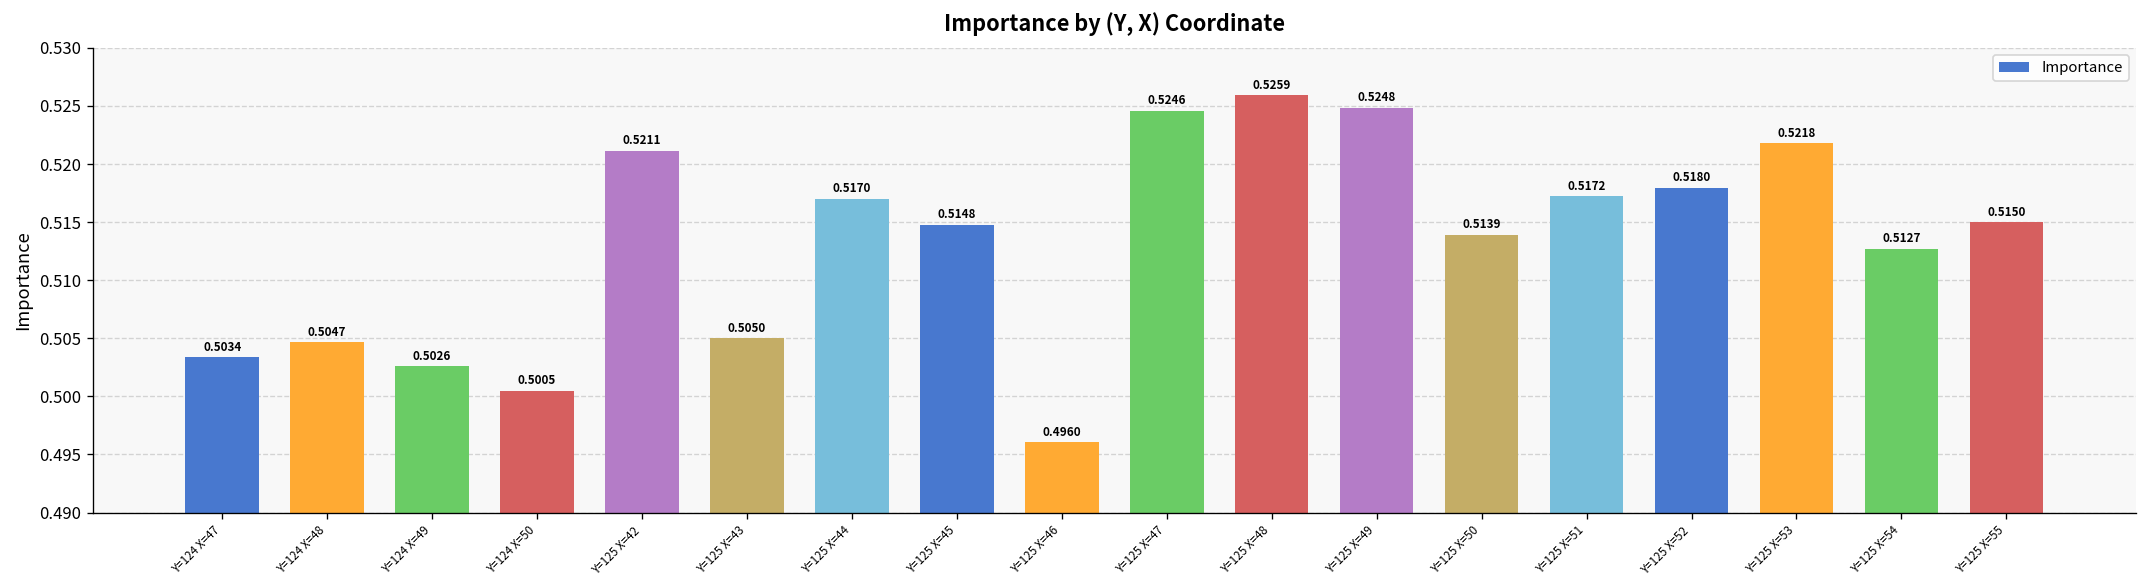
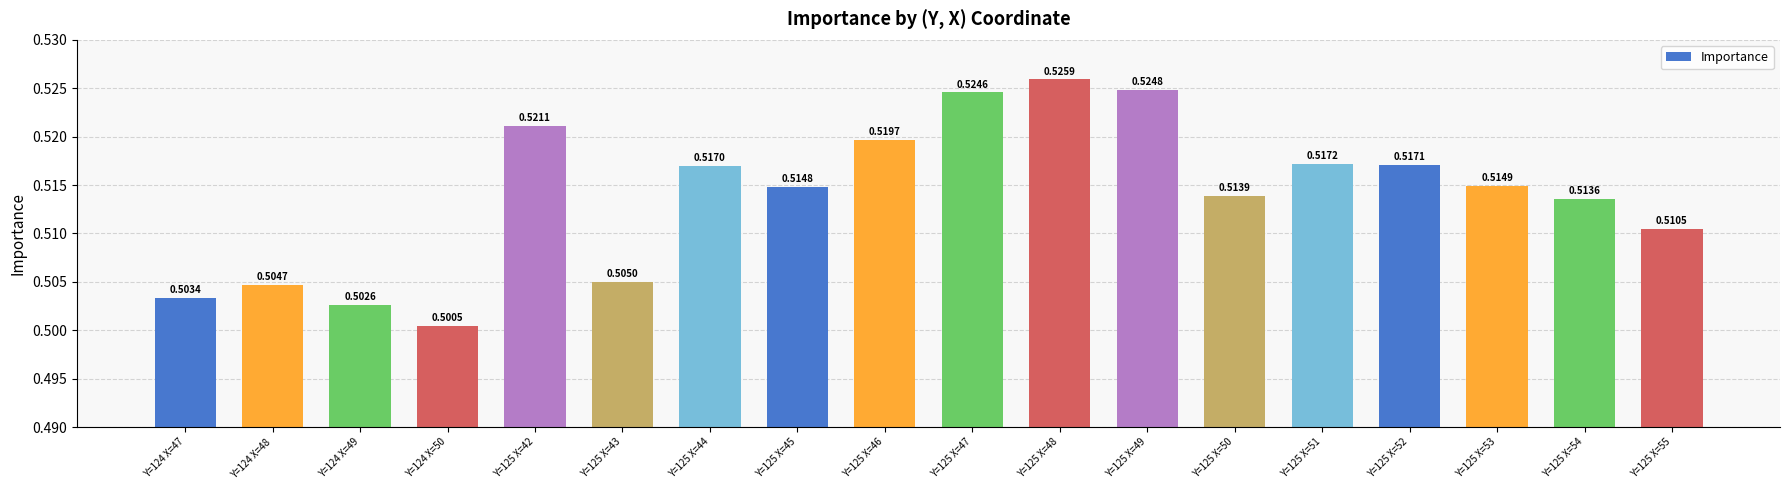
  {
    "Y=124 X=47": 0.5034,
    "Y=124 X=48": 0.5047,
    "Y=124 X=49": 0.5026,
    "Y=124 X=50": 0.5005,
    "Y=125 X=42": 0.5211,
    "Y=125 X=43": 0.5050,
    "Y=125 X=44": 0.5170,
    "Y=125 X=45": 0.5148,
-   "Y=125 X=46": 0.4960,
+   "Y=125 X=46": 0.5197,
    "Y=125 X=47": 0.5246,
    "Y=125 X=48": 0.5259,
    "Y=125 X=49": 0.5248,
    "Y=125 X=50": 0.5139,
    "Y=125 X=51": 0.5172,
-   "Y=125 X=52": 0.5180,
-   "Y=125 X=53": 0.5218,
-   "Y=125 X=54": 0.5127,
-   "Y=125 X=55": 0.5150
+   "Y=125 X=52": 0.5171,
+   "Y=125 X=53": 0.5149,
+   "Y=125 X=54": 0.5136,
+   "Y=125 X=55": 0.5105
  }
